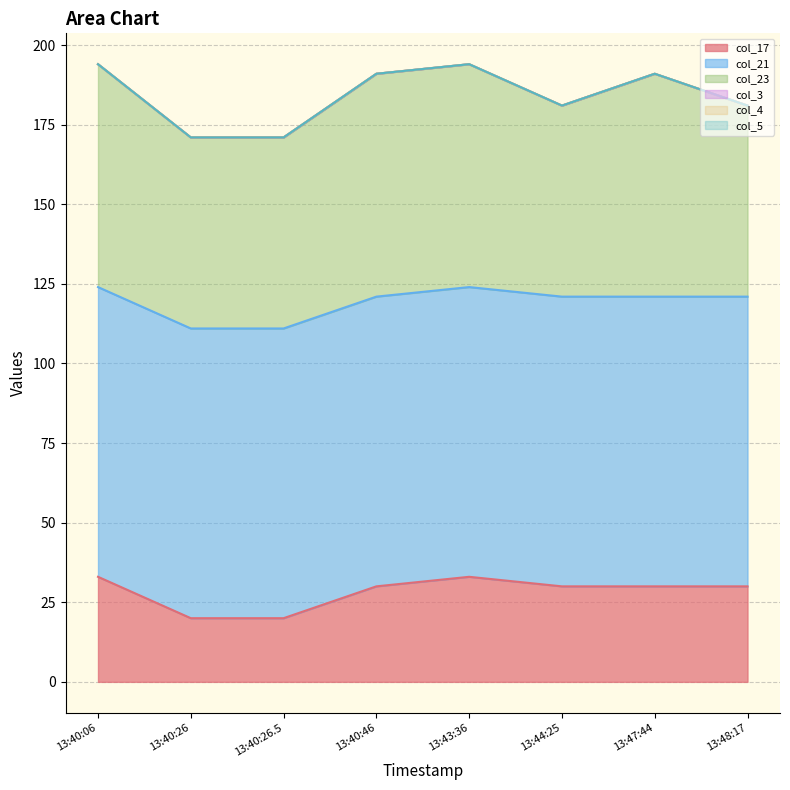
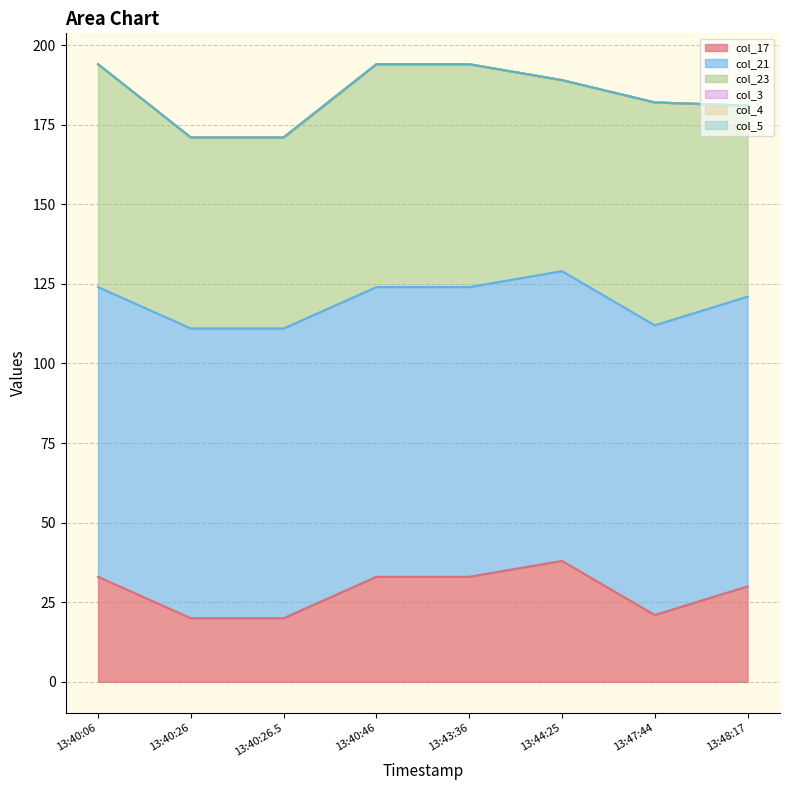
  {
    "col_17": {
      "13:40:06": 33,
      "13:40:26": 20,
      "13:40:26.5": 20,
-     "13:40:46": 30,
+     "13:40:46": 33,
      "13:43:36": 33,
-     "13:44:25": 30,
-     "13:47:44": 30,
+     "13:44:25": 38,
+     "13:47:44": 21,
      "13:48:17": 30
    }
  }
